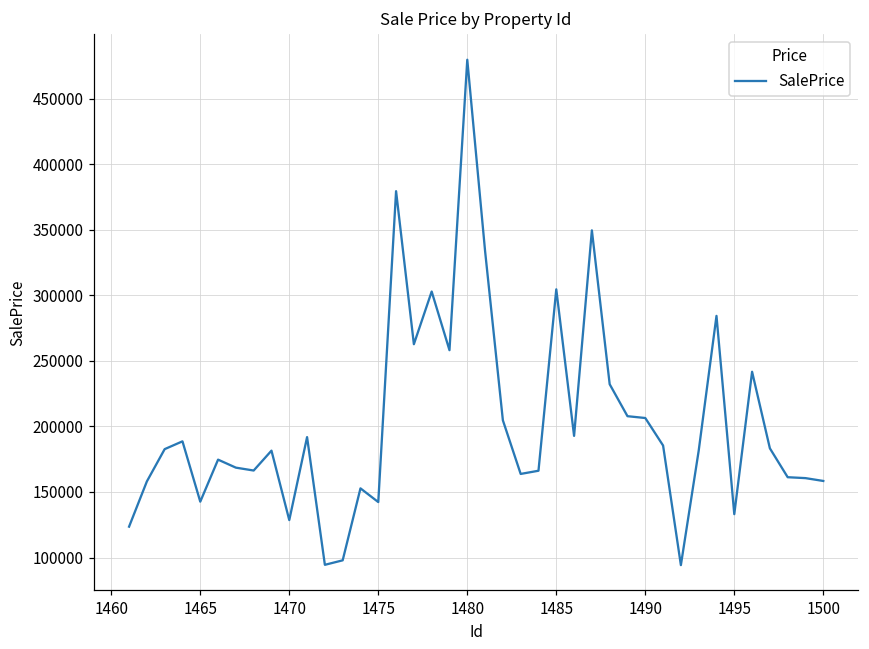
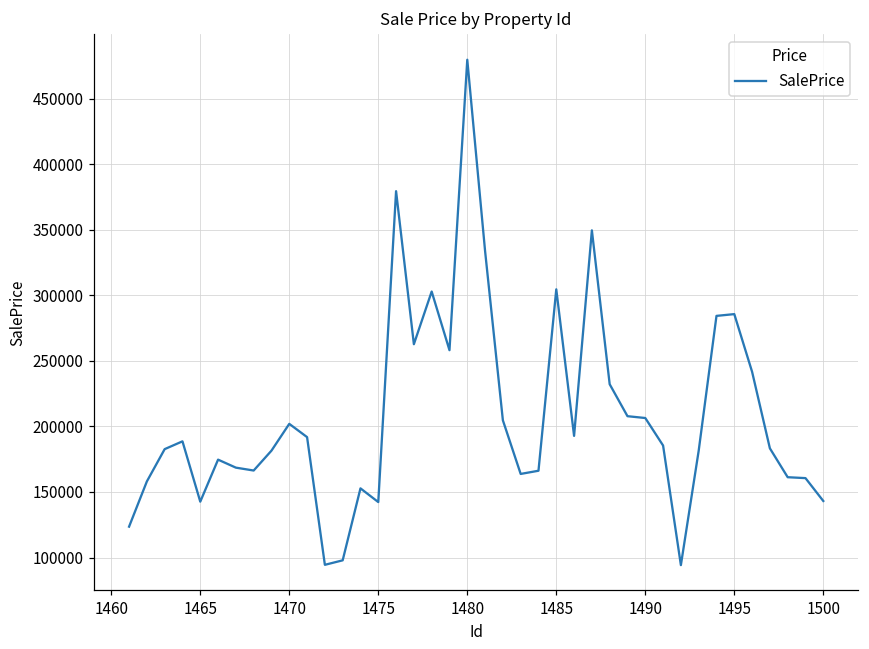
  {
    "1465": 143000,
-   "1470": 129000,
+   "1470": 202000,
    "1475": 142000,
    "1480": 480000,
    "1485": 305000,
    "1490": 206000,
-   "1495": 133000,
-   "1500": 158000
+   "1495": 286000,
+   "1500": 143000
  }
